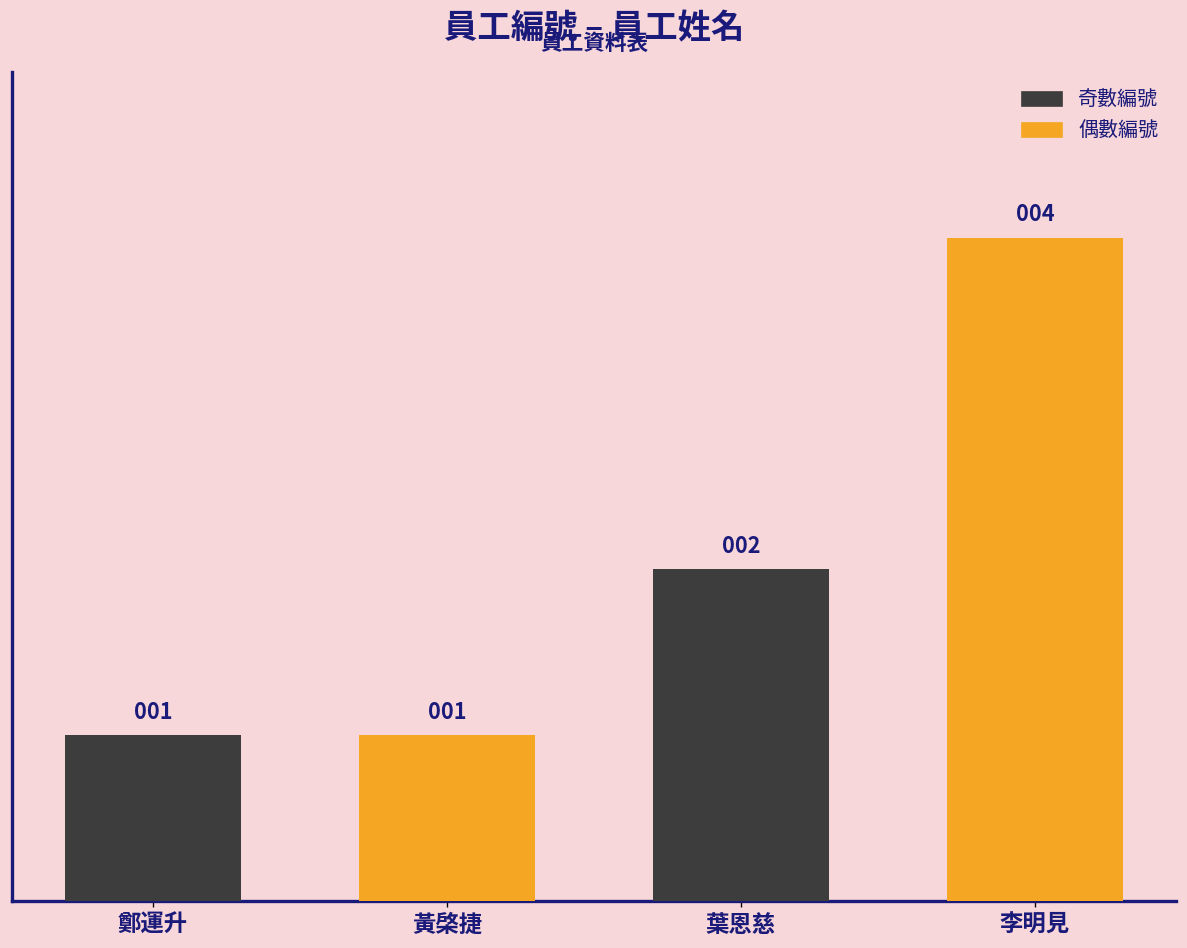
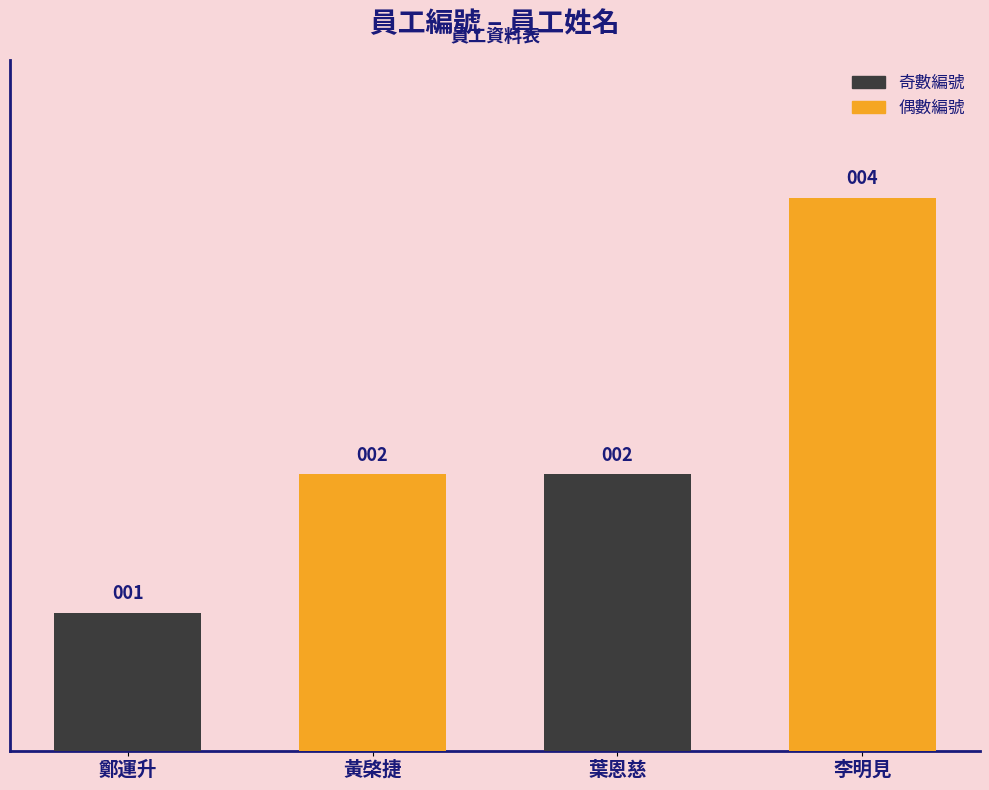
  {
    "鄭運升": "001",
-   "黃棨捷": "001",
+   "黃棨捷": "002",
    "葉恩慈": "002",
    "李明見": "004"
  }
